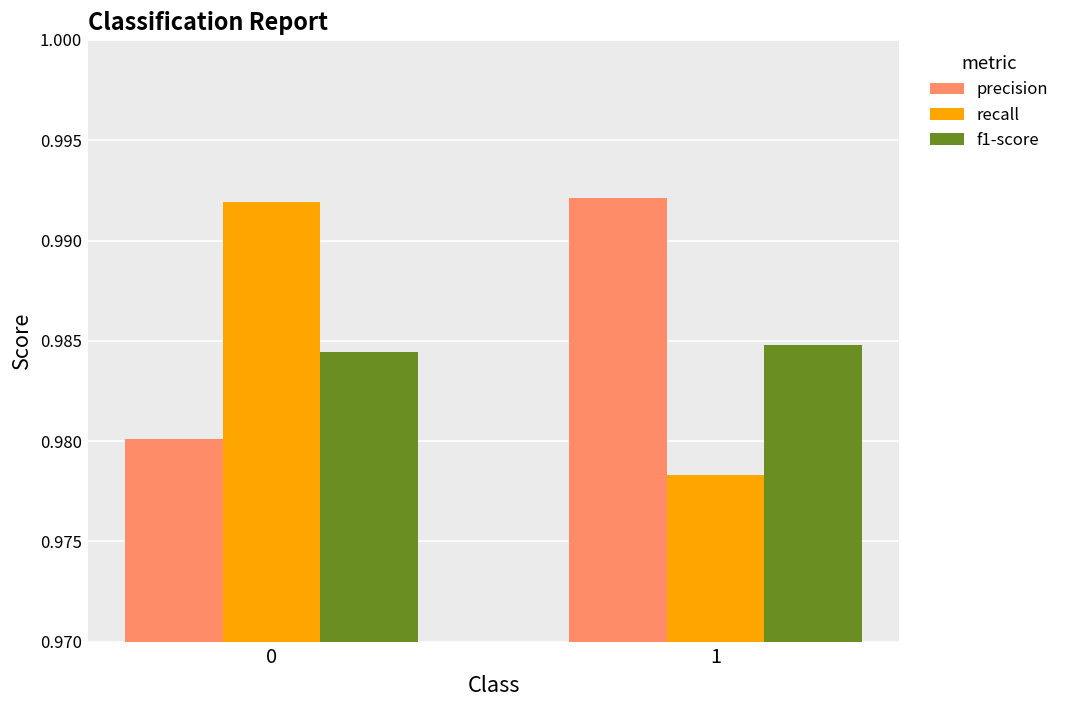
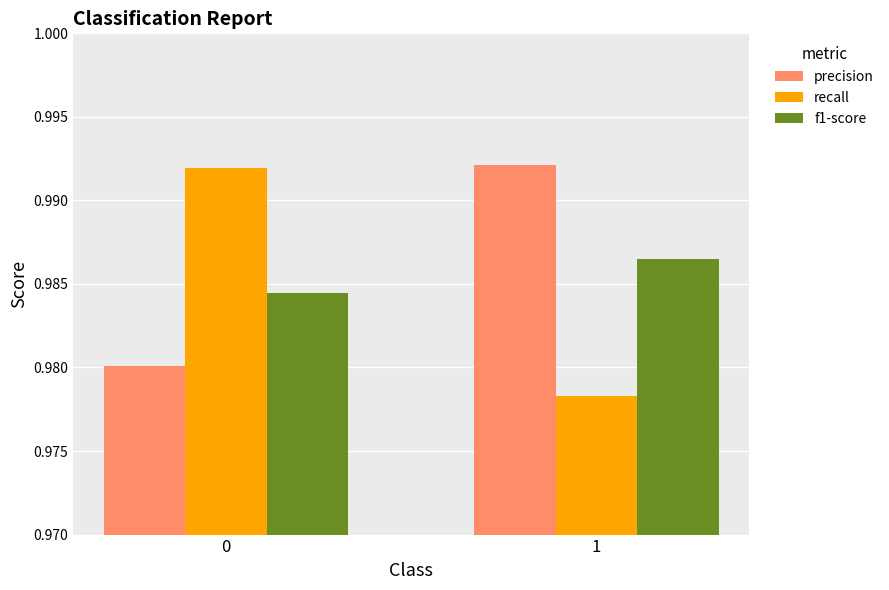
  {
    "precision": {
      "0": 0.9801,
      "1": 0.9921
    },
    "recall": {
      "0": 0.9919,
      "1": 0.9783
    },
    "f1-score": {
      "0": 0.9845,
-     "1": 0.9848
+     "1": 0.9865
    }
  }
